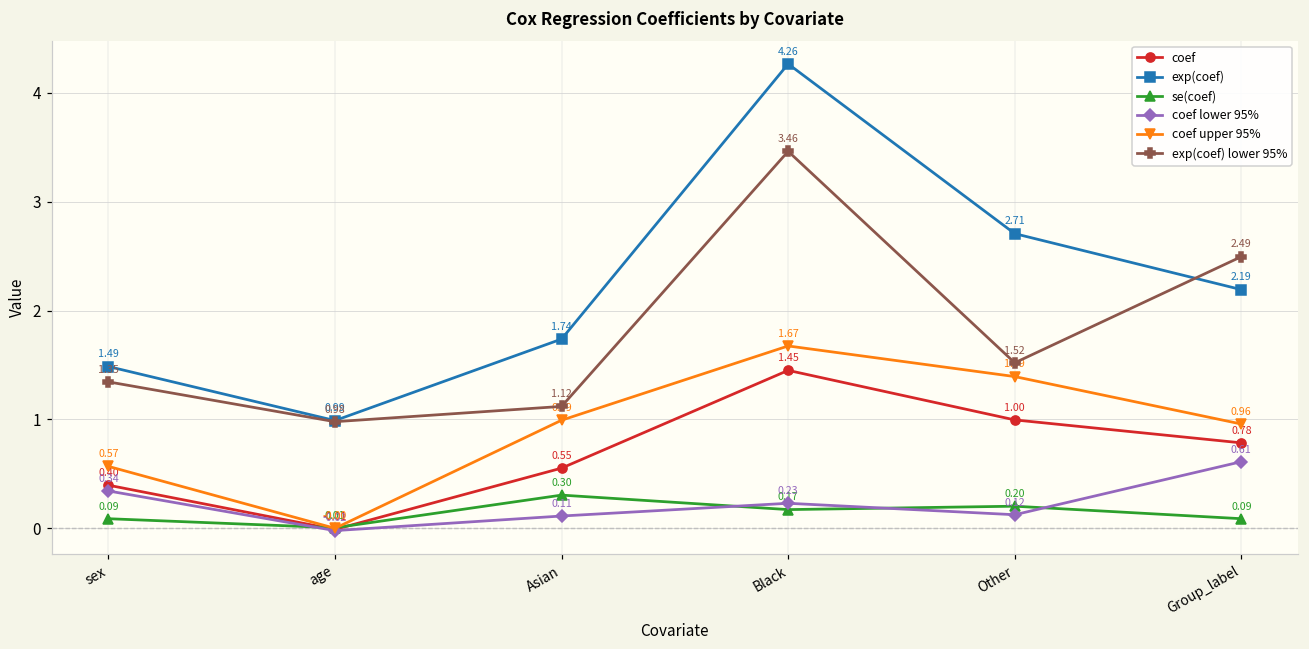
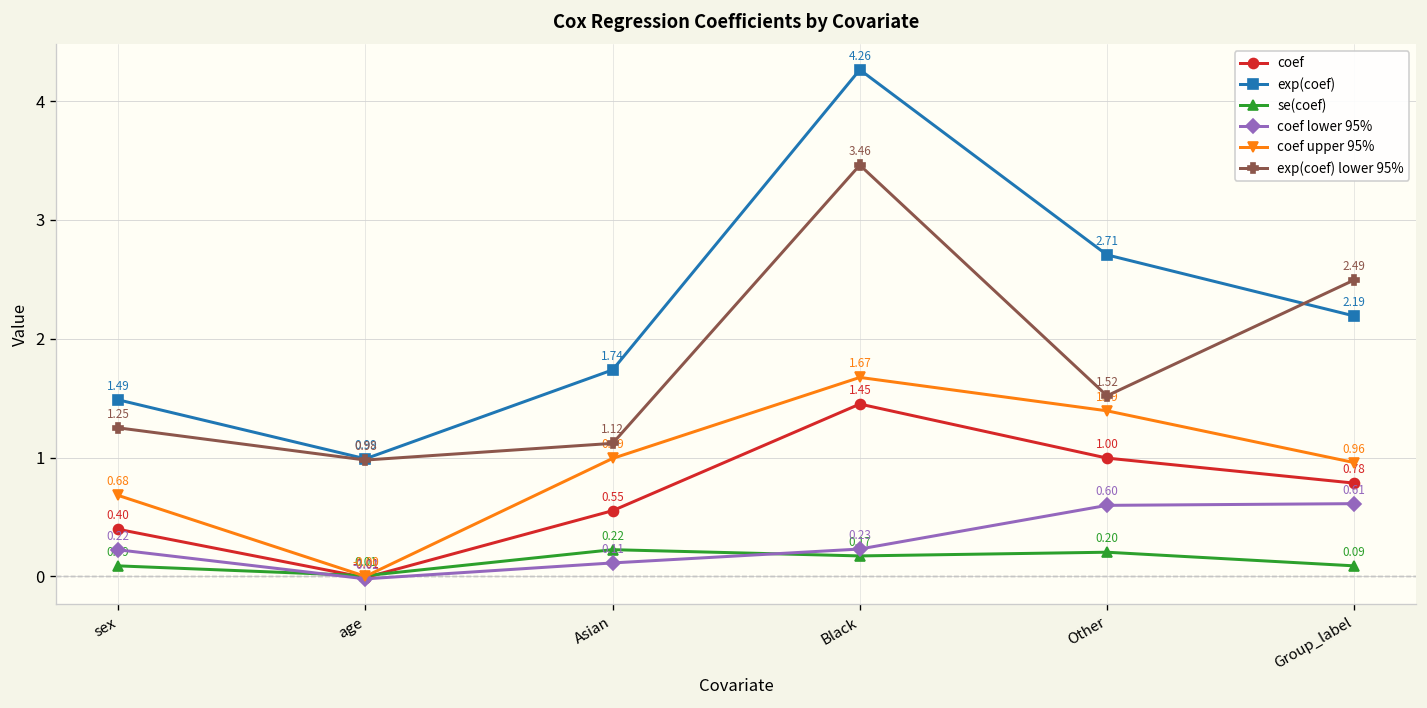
  {
    "coef": {
      "Asian": 0.55,
      "Black": 1.45,
      "Other": 1.00
    },
    "exp(coef)": {
      "sex": 1.49,
      "Asian": 1.74,
      "Black": 4.26,
      "Other": 2.71,
      "Group_label": 2.19
    },
    "se(coef)": {
      "sex": 0.09,
-     "Asian": 0.30,
+     "Asian": 0.22,
      "Group_label": 0.09
    },
    "coef lower 95%": {
-     "sex": 0.34,
+     "sex": 0.22,
      "Asian": 0.11,
-     "Other": 0.12
+     "Other": 0.60
    },
    "coef upper 95%": {
-     "sex": 0.57,
+     "sex": 0.68,
      "Black": 1.67,
      "Group_label": 0.96
    },
    "exp(coef) lower 95%": {
-     "sex": 1.35,
+     "sex": 1.25,
      "Asian": 1.12,
      "Black": 3.46,
      "Other": 1.52,
      "Group_label": 2.49
    }
  }
